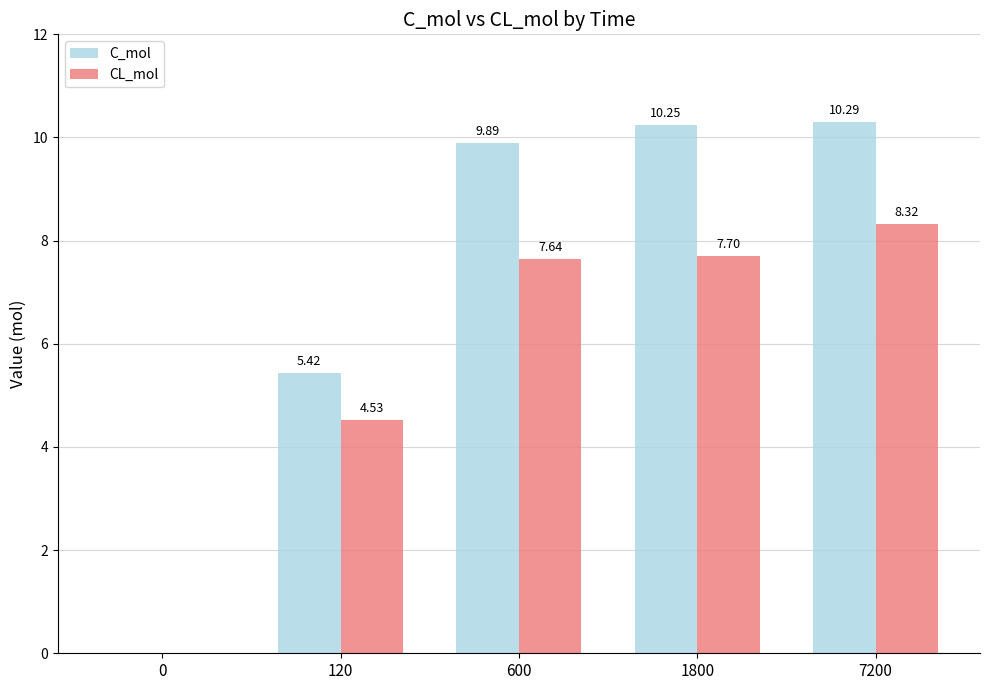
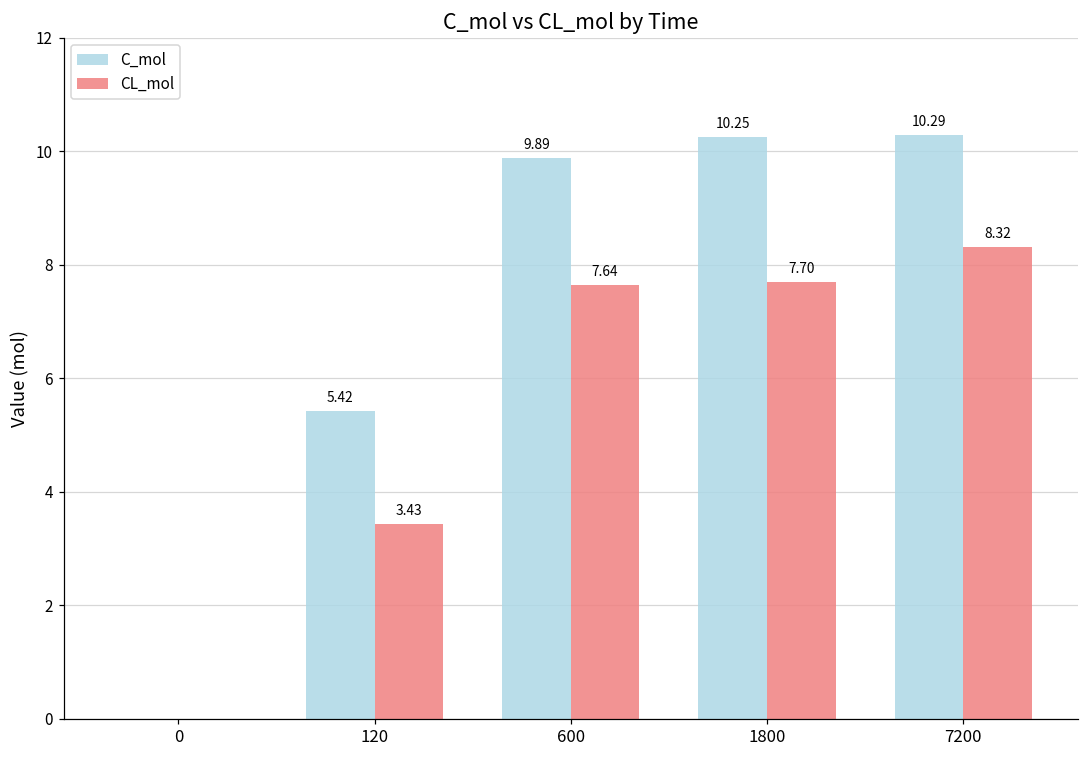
  {
    "C_mol": {
      "120": 5.42,
      "600": 9.89,
      "1800": 10.25,
      "7200": 10.29
    },
    "CL_mol": {
-     "120": 4.53,
+     "120": 3.43,
      "600": 7.64,
      "1800": 7.70,
      "7200": 8.32
    }
  }
